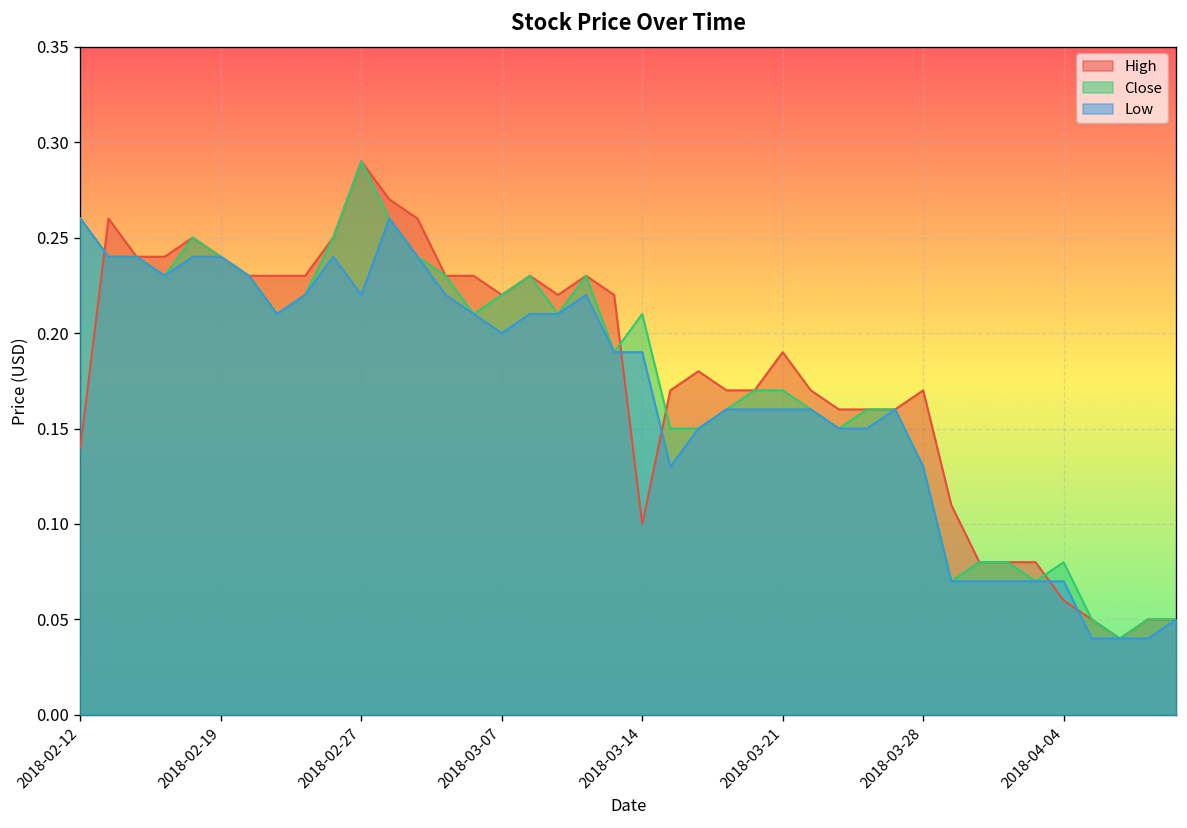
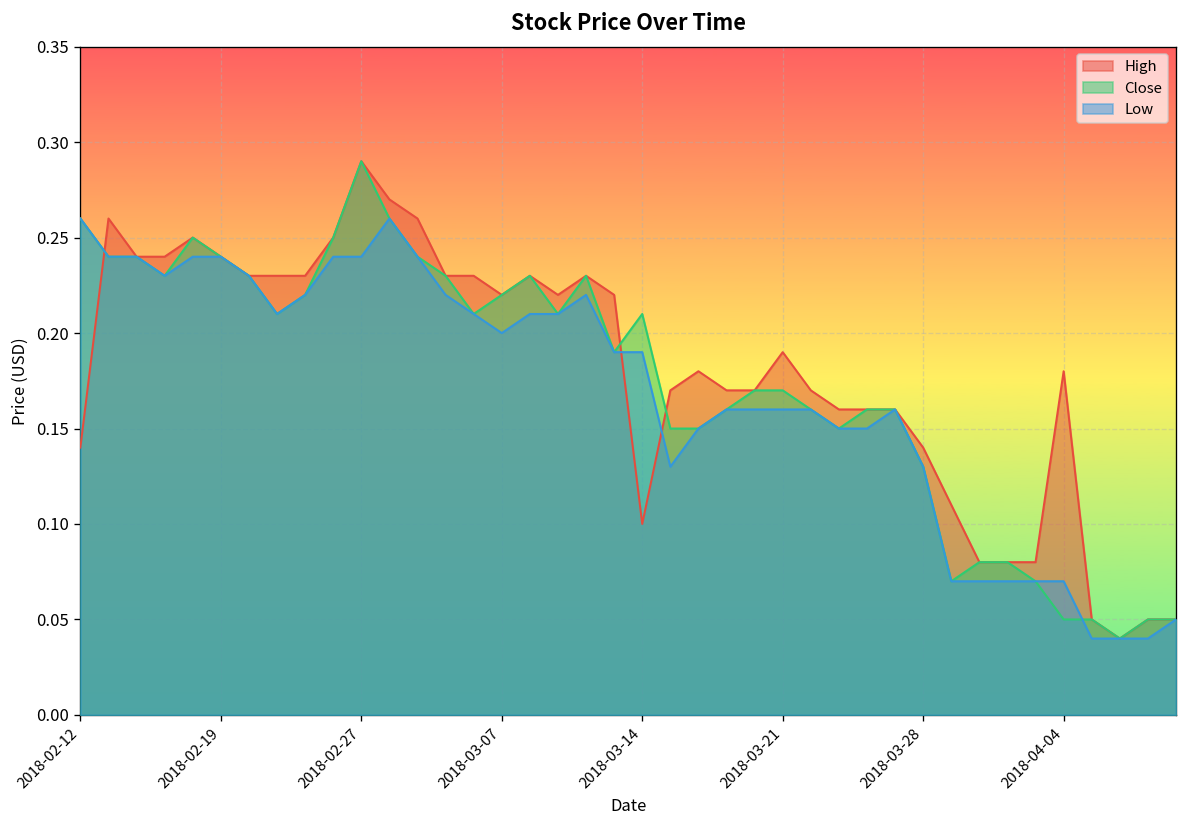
  {
    "High": {
      "2018-02-12": 0.14,
      "2018-03-14": 0.10,
      "2018-03-21": 0.19,
-     "2018-03-28": 0.17,
-     "2018-04-04": 0.06
+     "2018-03-28": 0.14,
+     "2018-04-04": 0.18
    },
    "Close": {
      "2018-03-14": 0.21,
      "2018-03-21": 0.17,
-     "2018-04-04": 0.08
+     "2018-04-04": 0.05
    },
    "Low": {
-     "2018-02-27": 0.22,
+     "2018-02-27": 0.24,
      "2018-03-07": 0.20,
      "2018-03-14": 0.19,
      "2018-03-21": 0.16,
      "2018-04-04": 0.07
    }
  }
